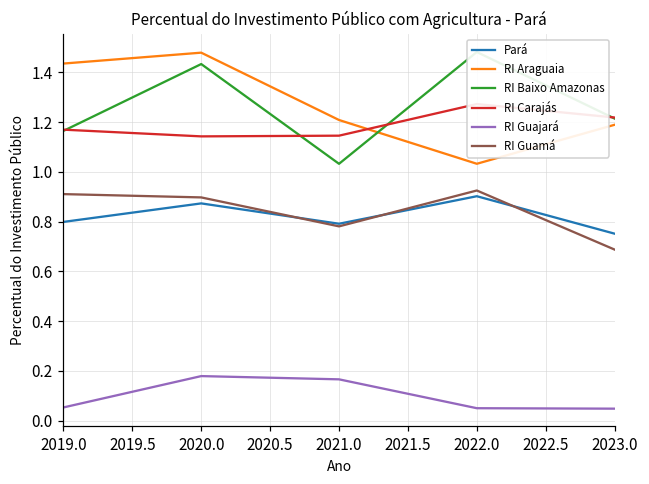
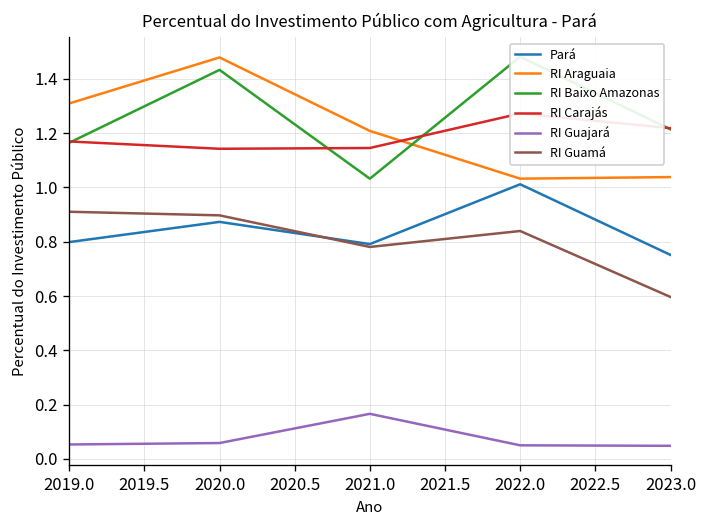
  {
    "Pará": {
      "2019.0": 0.80,
      "2020.0": 0.87,
-     "2022.0": 0.90,
+     "2022.0": 1.01,
      "2023.0": 0.75
    },
    "RI Araguaia": {
-     "2019.0": 1.44,
+     "2019.0": 1.31,
      "2020.0": 1.48,
      "2021.0": 1.21,
      "2022.0": 1.03,
-     "2023.0": 1.19
+     "2023.0": 1.04
    },
    "RI Baixo Amazonas": {
      "2020.0": 1.43,
      "2021.0": 1.03
    },
    "RI Carajás": {
      "2020.0": 1.14,
      "2021.0": 1.15
    },
    "RI Guajará": {
      "2019.0": 0.05,
-     "2020.0": 0.18,
+     "2020.0": 0.06,
      "2021.0": 0.17,
      "2022.0": 0.05,
      "2023.0": 0.05
    },
    "RI Guamá": {
      "2019.0": 0.91,
      "2020.0": 0.90,
-     "2022.0": 0.92,
-     "2023.0": 0.69
+     "2022.0": 0.84,
+     "2023.0": 0.60
    }
  }
